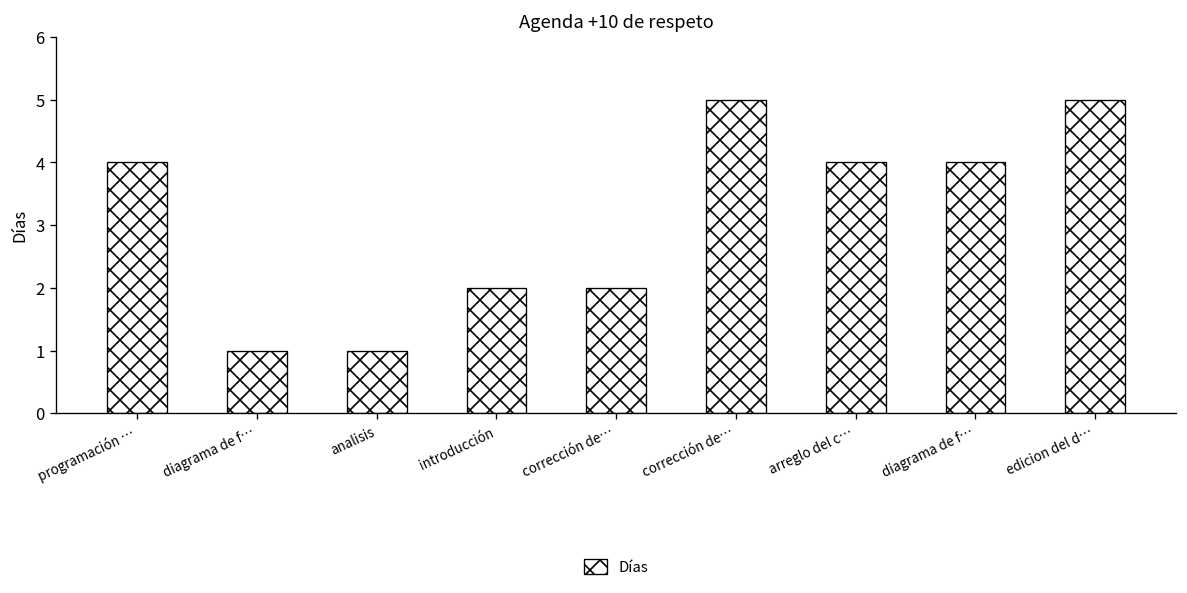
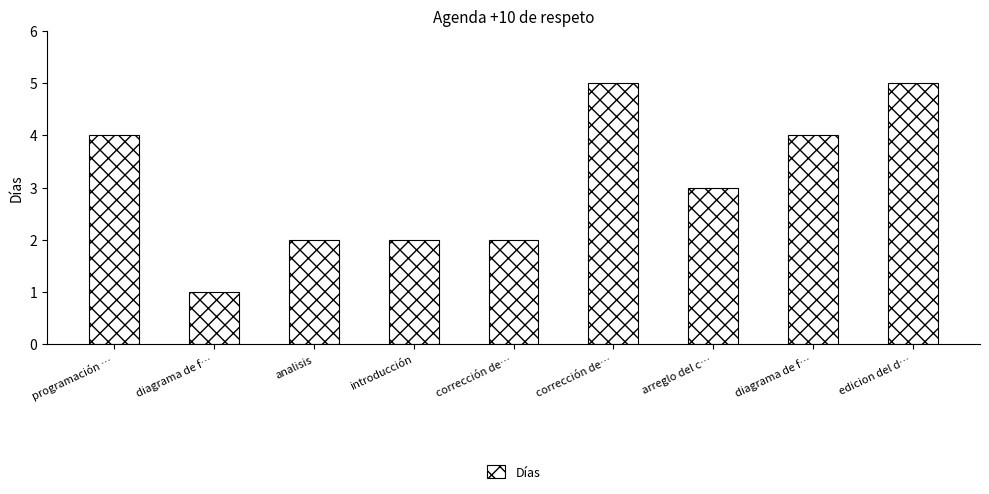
  {
    "programación …": 4,
-   "analisis": 1,
+   "analisis": 2,
    "introducción": 2,
-   "arreglo del c…": 4,
+   "arreglo del c…": 3,
    "edicion del d…": 5
  }
